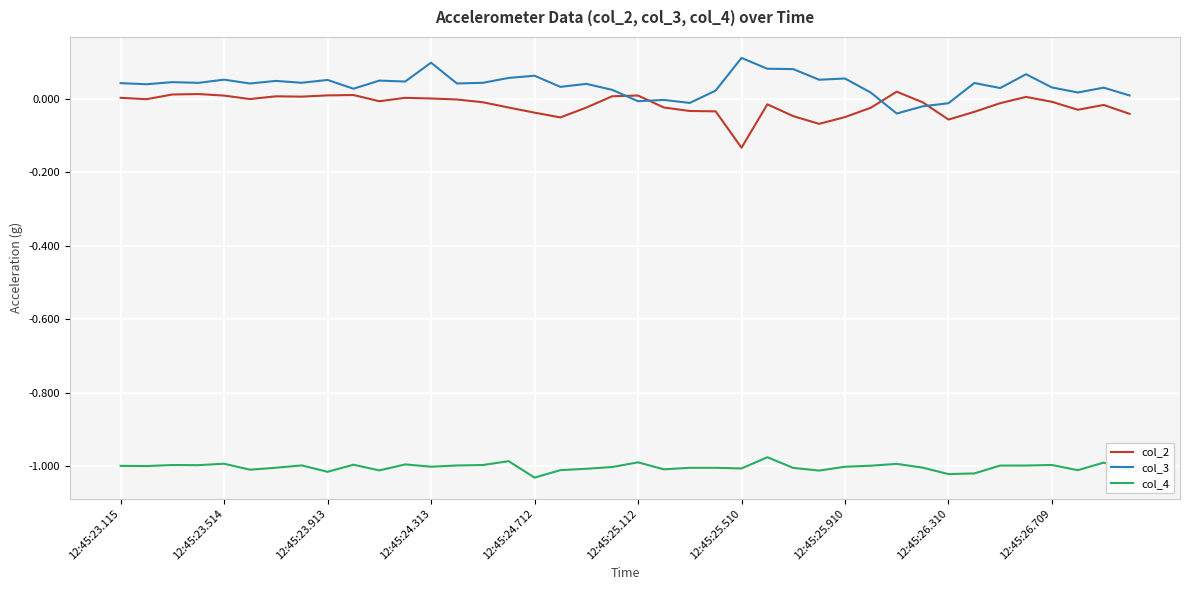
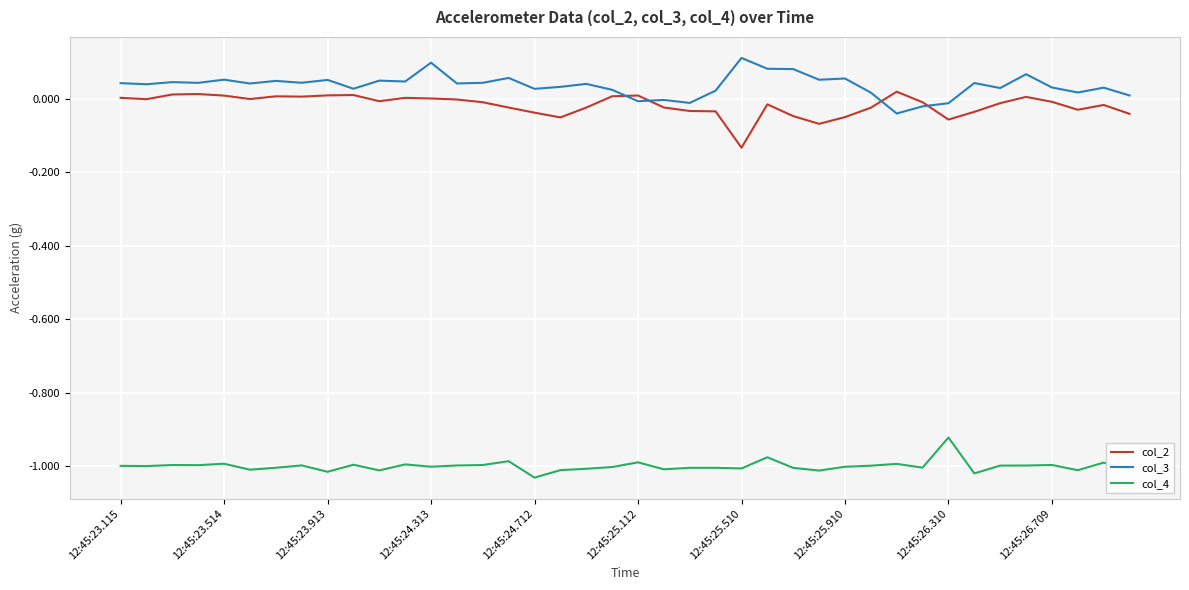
  {
    "col_2": {
      "12:45:23.115": 0.00,
      "12:45:23.514": 0.01,
      "12:45:23.913": 0.01,
      "12:45:24.313": 0.00,
      "12:45:24.712": -0.04,
      "12:45:25.112": 0.01,
      "12:45:25.510": -0.13,
      "12:45:25.910": -0.05,
      "12:45:26.310": -0.06,
      "12:45:26.709": -0.01
    },
    "col_3": {
      "12:45:23.115": 0.04,
      "12:45:23.514": 0.05,
      "12:45:23.913": 0.05,
      "12:45:24.313": 0.10,
-     "12:45:24.712": 0.06,
+     "12:45:24.712": 0.03,
      "12:45:25.112": -0.01,
      "12:45:25.510": 0.11,
      "12:45:25.910": 0.06,
      "12:45:26.310": -0.01,
      "12:45:26.709": 0.03
    },
    "col_4": {
      "12:45:23.115": -1.00,
      "12:45:23.514": -0.99,
      "12:45:23.913": -1.01,
      "12:45:24.313": -1.00,
      "12:45:24.712": -1.03,
      "12:45:25.112": -0.99,
      "12:45:25.510": -1.01,
      "12:45:25.910": -1.00,
-     "12:45:26.310": -1.02,
+     "12:45:26.310": -0.92,
      "12:45:26.709": -1.00
    }
  }
